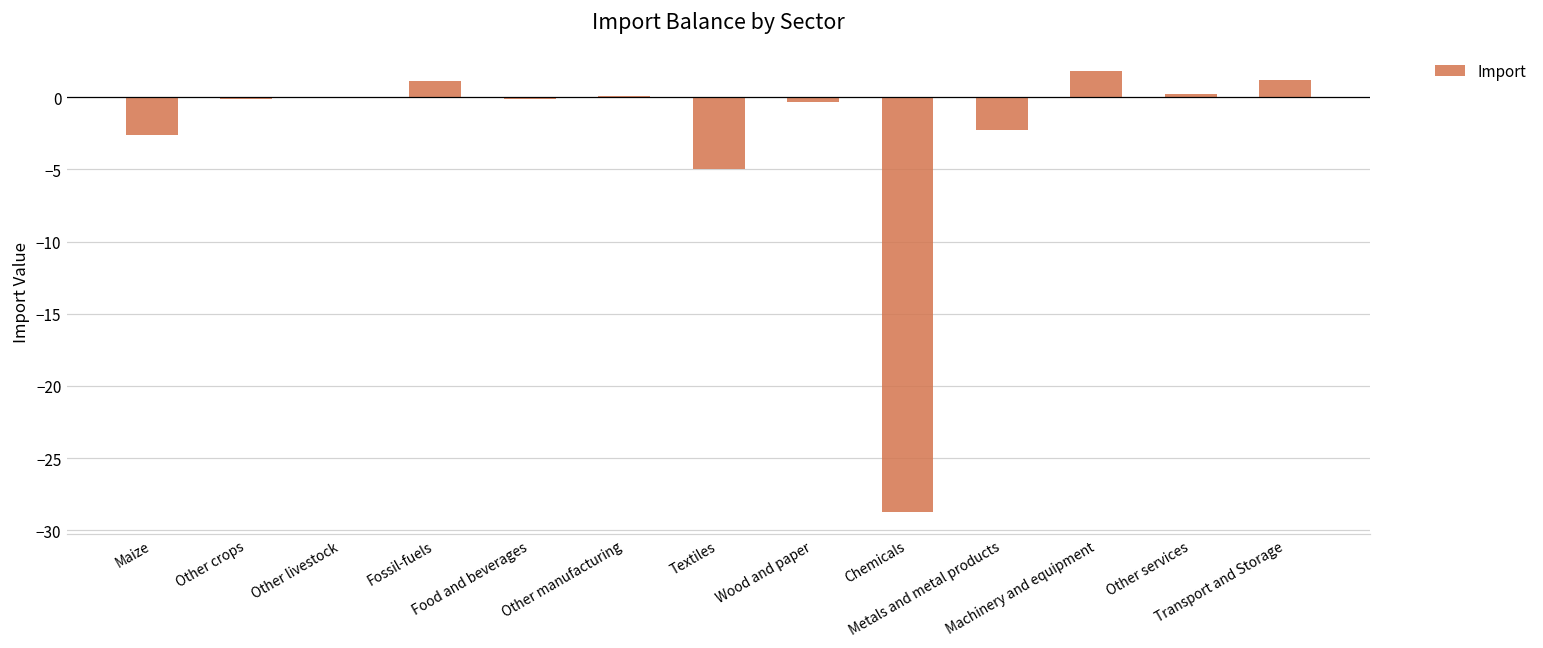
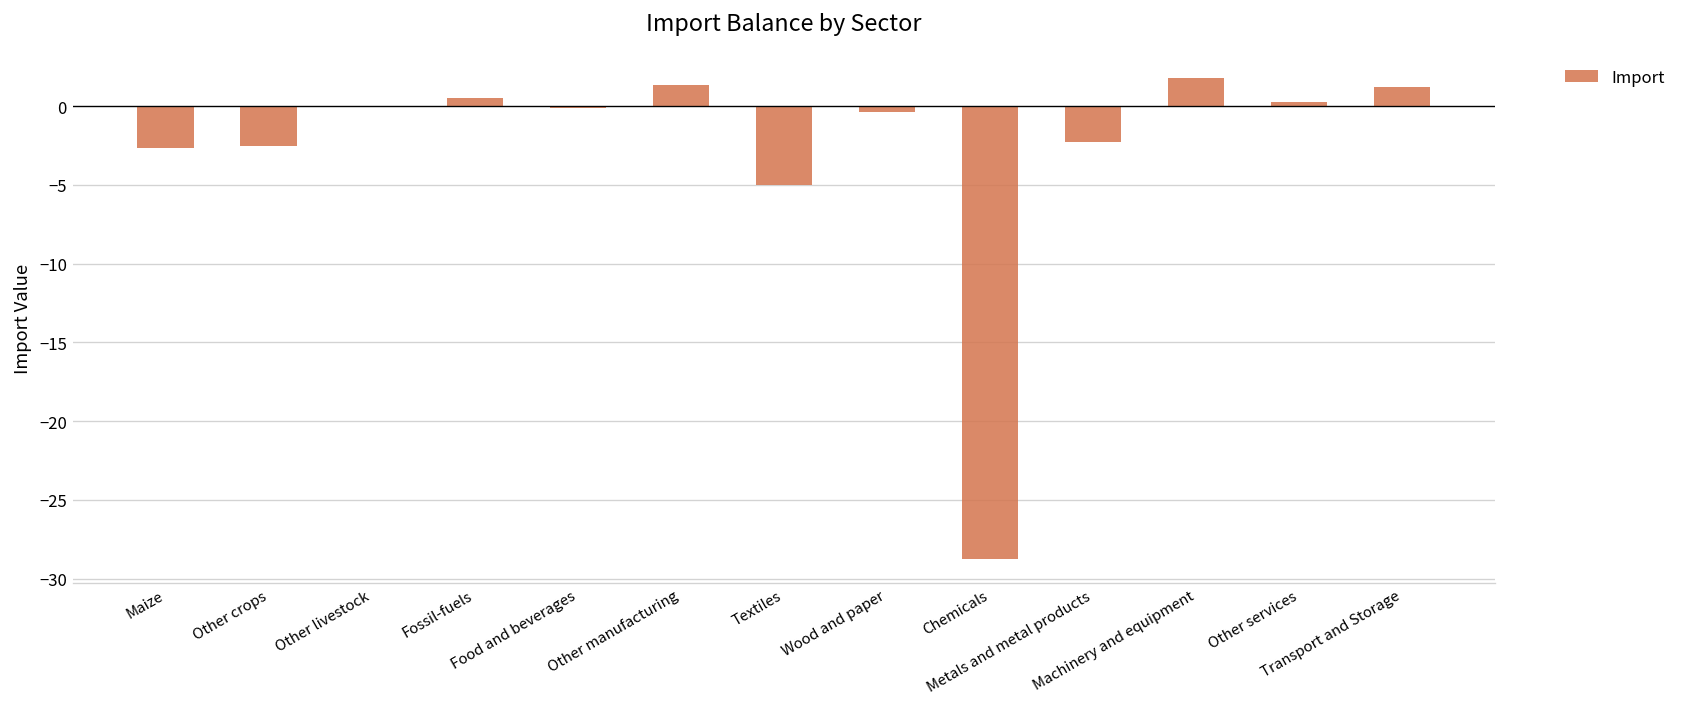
  {
    "Maize": -2.6,
-   "Other crops": -0.1,
-   "Fossil-fuels": 1.2,
-   "Other manufacturing": 0.1,
+   "Other crops": -2.5,
+   "Fossil-fuels": 0.5,
+   "Other manufacturing": 1.3,
    "Textiles": -5.0,
    "Wood and paper": -0.4,
    "Chemicals": -28.7,
    "Metals and metal products": -2.3,
    "Machinery and equipment": 1.8,
    "Other services": 0.2,
    "Transport and Storage": 1.2
  }
